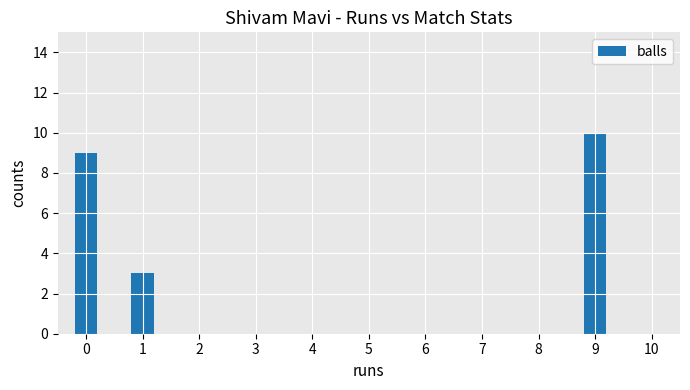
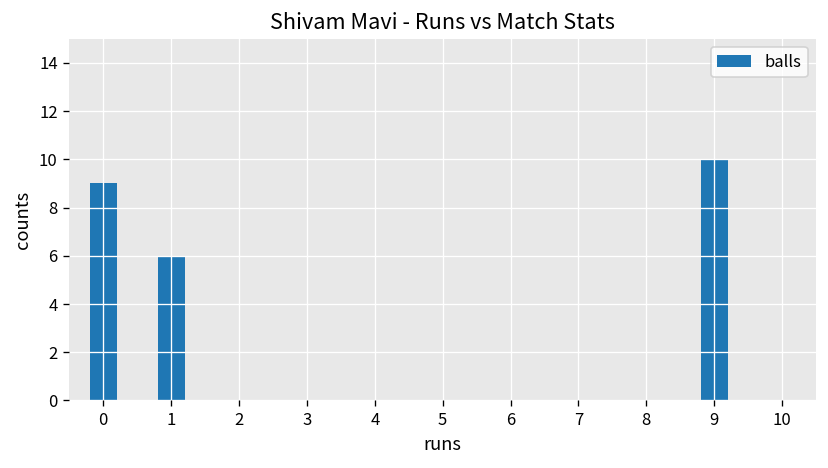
  {
    "0": 9,
-   "1": 3,
+   "1": 6,
    "9": 10
  }
